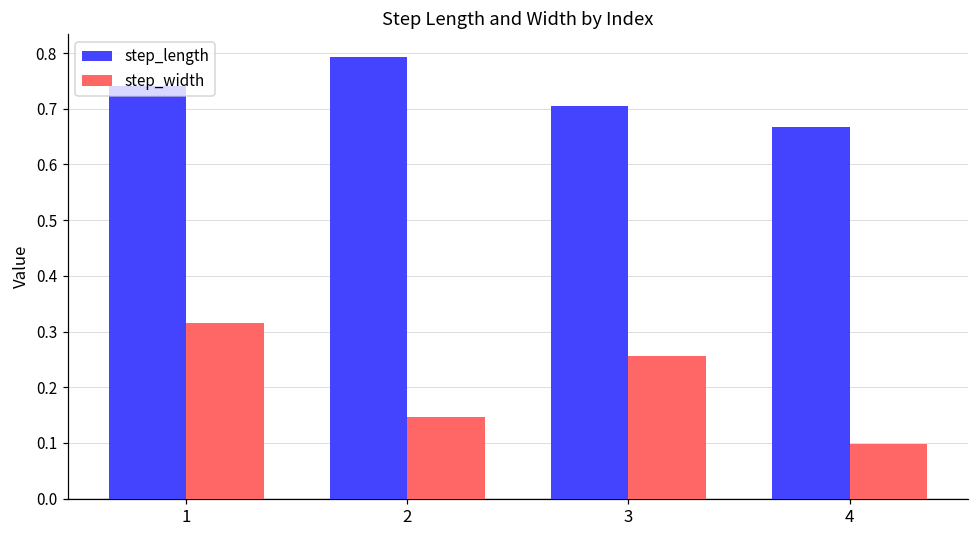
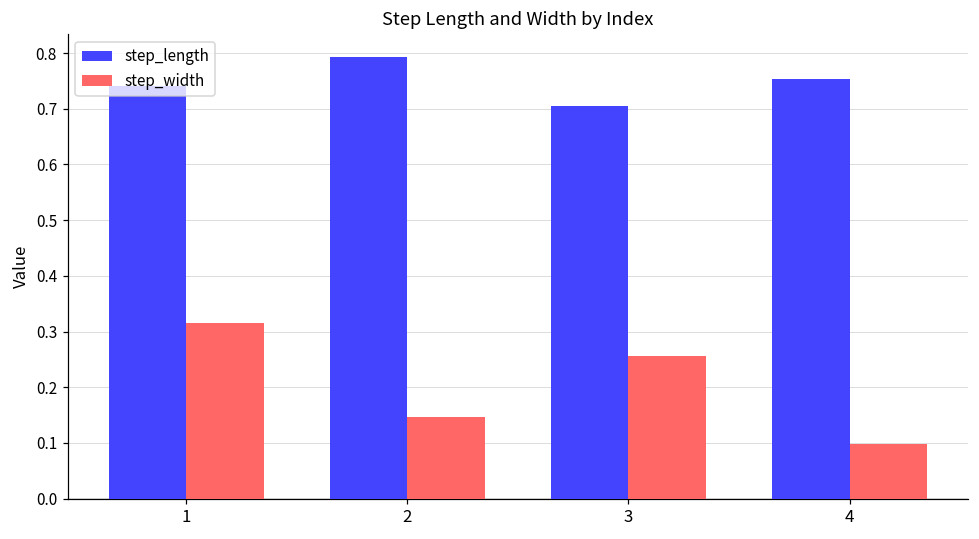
  {
    "step_length": {
      "2": 0.79,
      "3": 0.70,
-     "4": 0.67
+     "4": 0.75
    },
    "step_width": {
      "1": 0.31,
      "2": 0.15,
      "3": 0.26,
      "4": 0.10
    }
  }
